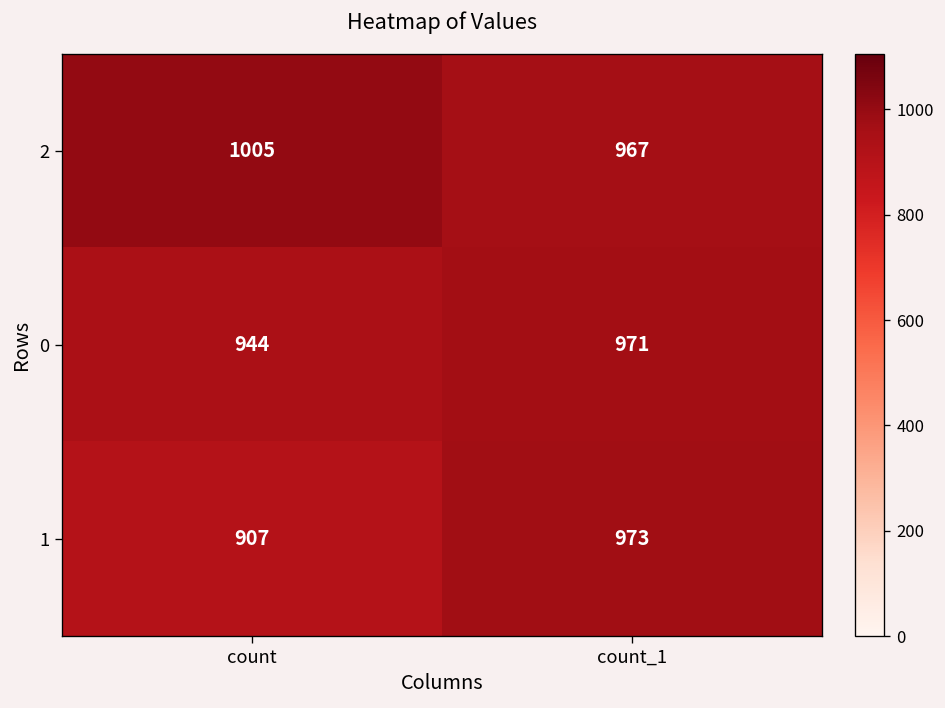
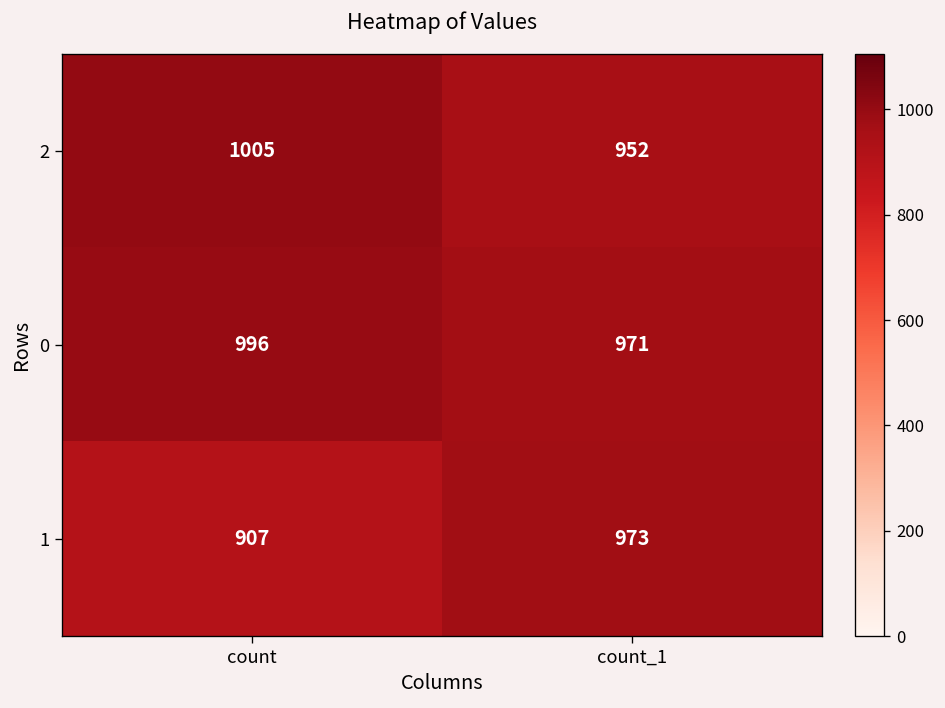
  {
    "2": {
      "count": 1005,
-     "count_1": 967
+     "count_1": 952
    },
    "0": {
-     "count": 944,
+     "count": 996,
      "count_1": 971
    },
    "1": {
      "count": 907,
      "count_1": 973
    }
  }
